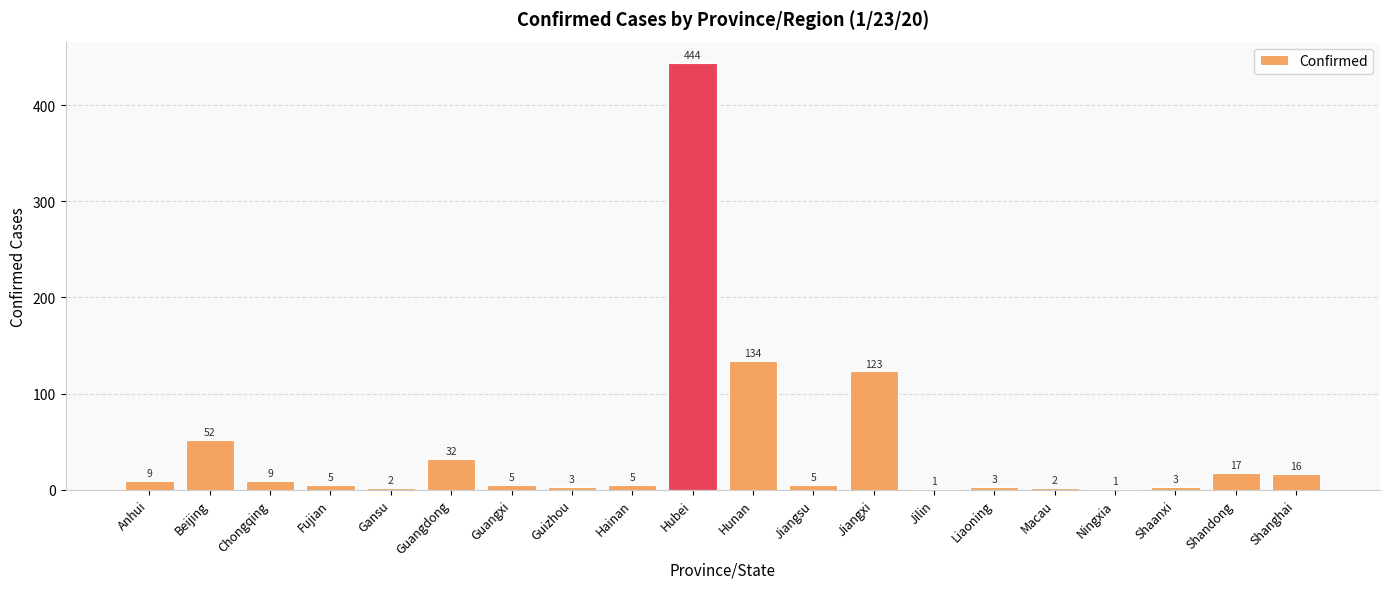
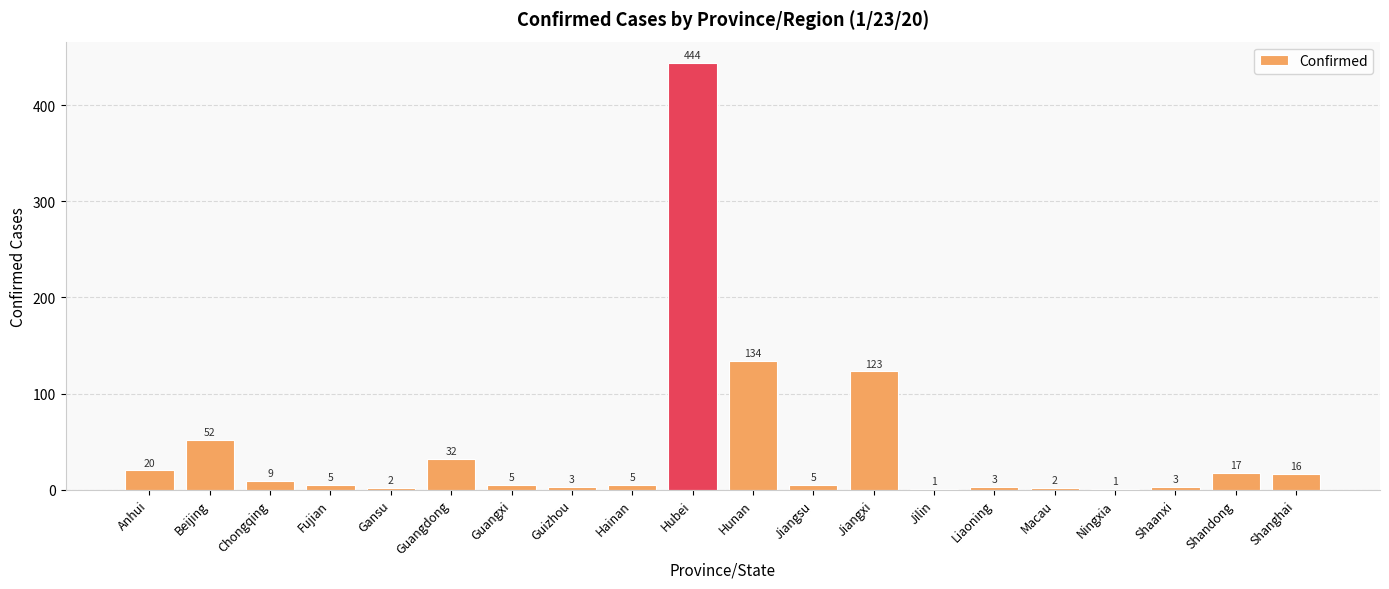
  {
-   "Anhui": 9,
+   "Anhui": 20,
    "Beijing": 52,
    "Chongqing": 9,
    "Fujian": 5,
    "Gansu": 2,
    "Guangdong": 32,
    "Guangxi": 5,
    "Guizhou": 3,
    "Hainan": 5,
    "Hubei": 444,
    "Hunan": 134,
    "Jiangsu": 5,
    "Jiangxi": 123,
    "Jilin": 1,
    "Liaoning": 3,
    "Macau": 2,
    "Ningxia": 1,
    "Shaanxi": 3,
    "Shandong": 17,
    "Shanghai": 16
  }
